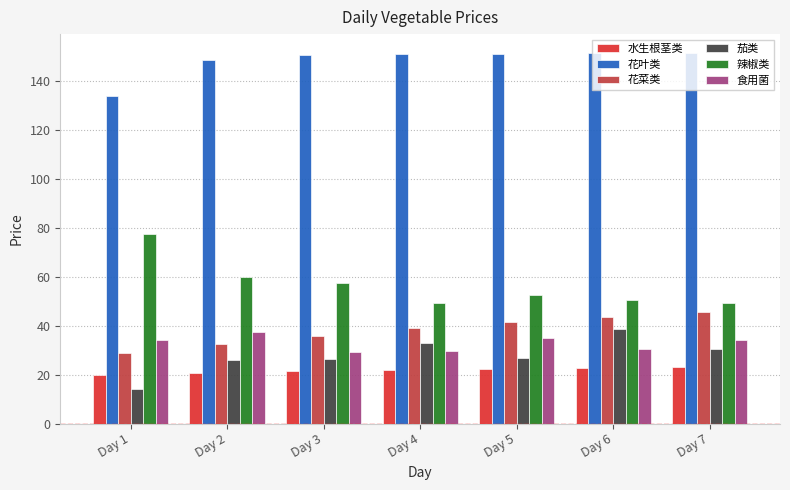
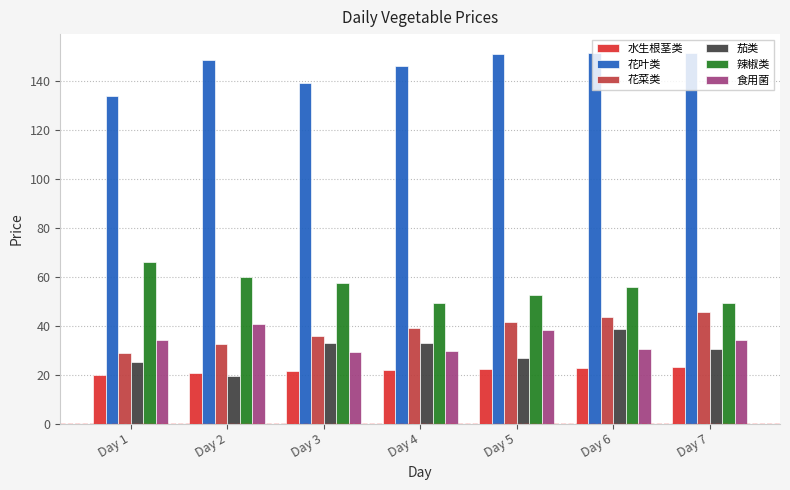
  {
    "花叶类": {
      "Day 1": 134,
      "Day 2": 149,
-     "Day 3": 151,
-     "Day 4": 151,
+     "Day 3": 139,
+     "Day 4": 146,
      "Day 5": 151
    },
    "茄类": {
-     "Day 1": 14,
-     "Day 2": 26,
-     "Day 3": 26,
+     "Day 1": 25,
+     "Day 2": 19,
+     "Day 3": 33,
      "Day 4": 33,
      "Day 5": 27,
      "Day 6": 38,
      "Day 7": 30
    },
    "辣椒类": {
-     "Day 1": 78,
+     "Day 1": 66,
      "Day 2": 60,
      "Day 3": 57,
      "Day 4": 49,
      "Day 5": 53,
-     "Day 6": 51,
+     "Day 6": 56,
      "Day 7": 49
    },
    "食用菌": {
      "Day 1": 34,
-     "Day 2": 37,
+     "Day 2": 41,
      "Day 3": 29,
      "Day 4": 30,
-     "Day 5": 35,
+     "Day 5": 38,
      "Day 6": 31,
      "Day 7": 34
    }
  }
